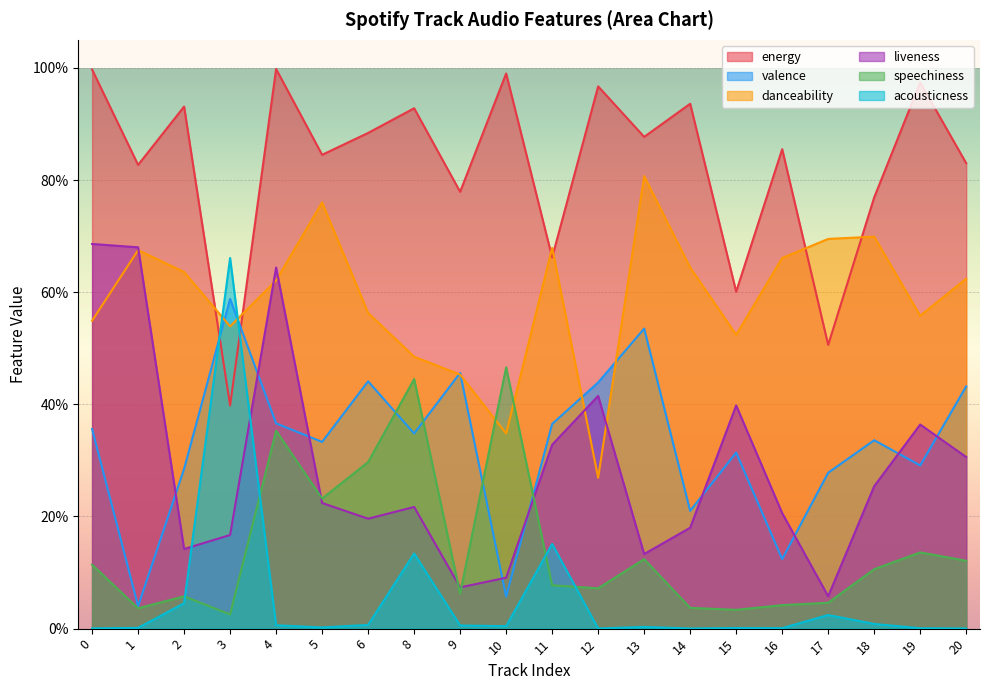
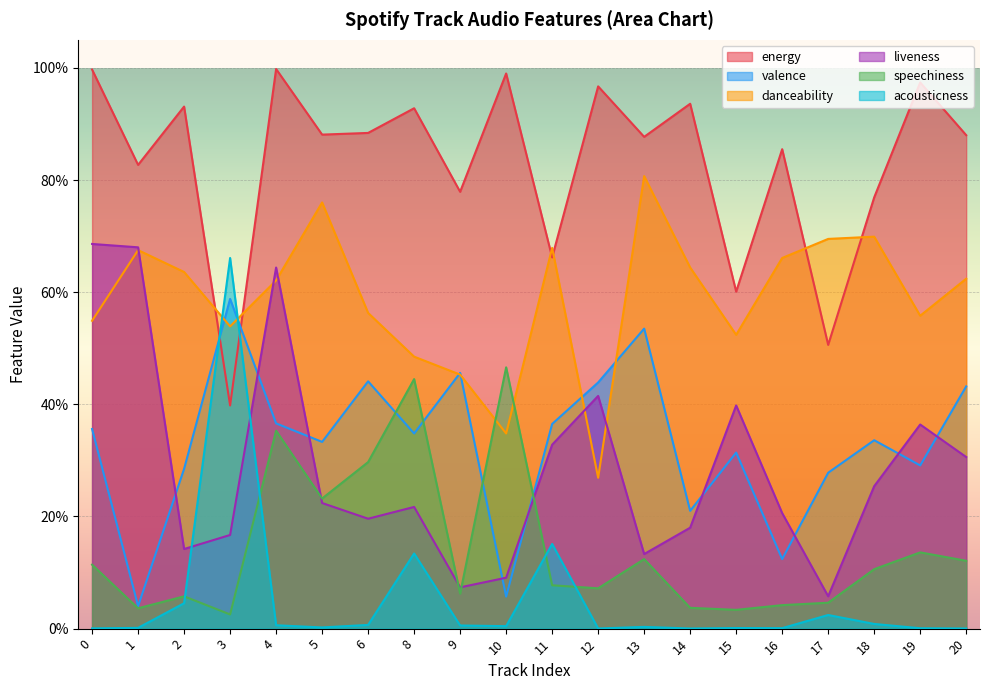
  {
    "energy": {
      "0": "100%",
      "1": "83%",
      "2": "93%",
      "3": "40%",
      "4": "100%",
-     "5": "85%",
+     "5": "88%",
      "6": "88%",
      "8": "93%",
      "9": "78%",
      "10": "99%",
      "11": "66%",
      "12": "97%",
      "13": "88%",
      "14": "94%",
      "15": "60%",
      "16": "86%",
      "17": "51%",
      "18": "77%",
-     "20": "83%"
+     "20": "88%"
    },
    "danceability": {
      "0": "55%",
      "1": "68%",
      "2": "64%",
      "3": "54%",
      "4": "62%",
      "5": "76%",
      "6": "56%",
      "8": "49%",
      "10": "35%",
      "11": "68%",
      "12": "27%",
      "13": "81%",
      "14": "64%",
      "15": "52%",
      "16": "66%",
      "17": "70%",
      "18": "70%",
      "19": "56%",
      "20": "62%"
    },
    "liveness": {
      "0": "69%",
      "1": "68%",
      "2": "14%",
      "3": "17%",
      "4": "64%",
      "5": "22%",
      "6": "20%",
      "8": "22%",
      "9": "7%",
      "10": "9%",
      "11": "33%",
      "12": "42%",
      "13": "13%",
      "14": "18%",
      "15": "40%",
      "16": "21%",
      "17": "6%",
      "18": "25%",
      "19": "36%",
      "20": "31%"
    },
    "speechiness": {
      "0": "11%",
      "2": "6%",
      "3": "3%",
      "4": "35%",
      "5": "23%",
      "6": "30%",
      "8": "45%",
      "9": "6%",
      "10": "47%",
      "11": "8%",
      "12": "7%",
      "13": "12%",
      "14": "4%",
      "15": "3%",
      "16": "4%",
      "17": "5%",
      "18": "11%",
      "19": "14%",
      "20": "12%"
    }
  }
